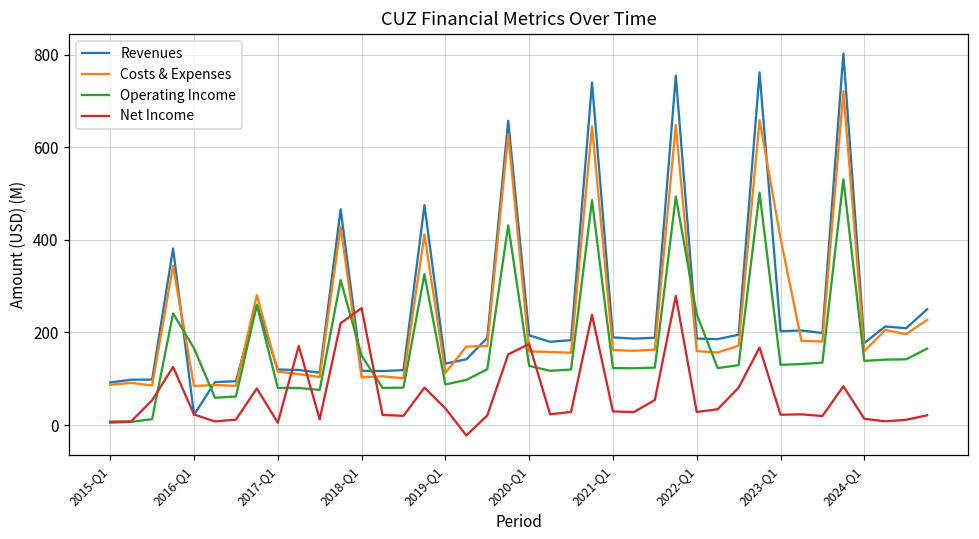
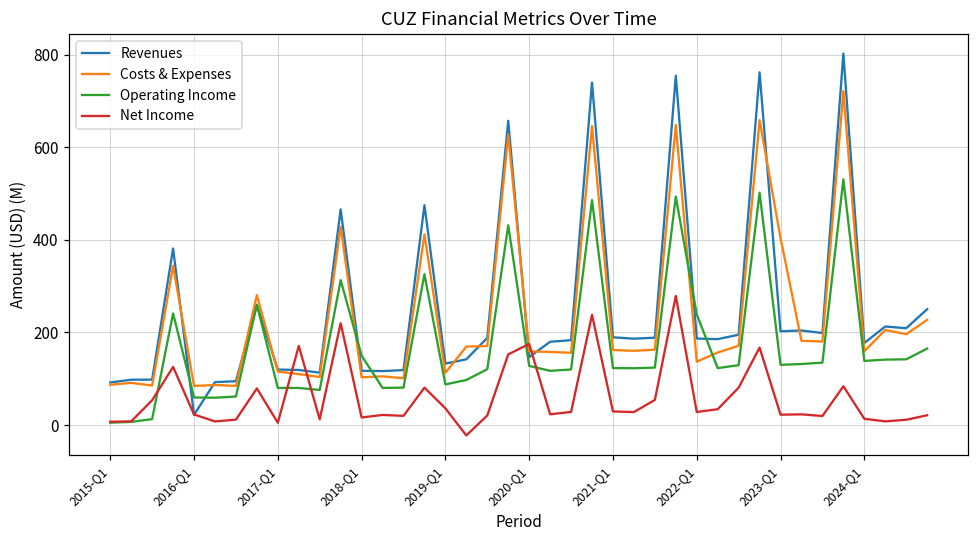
  {
    "Revenues": {
      "2018-Q1": 120,
      "2019-Q1": 130,
-     "2020-Q1": 190,
+     "2020-Q1": 150,
      "2021-Q1": 190,
      "2022-Q1": 190,
      "2023-Q1": 200,
      "2024-Q1": 180
    },
    "Costs & Expenses": {
      "2016-Q1": 80,
      "2018-Q1": 100,
      "2019-Q1": 110,
      "2020-Q1": 160,
      "2021-Q1": 160,
-     "2022-Q1": 160,
+     "2022-Q1": 140,
      "2023-Q1": 400,
      "2024-Q1": 160
    },
    "Operating Income": {
-     "2016-Q1": 170,
+     "2016-Q1": 60,
      "2017-Q1": 80,
      "2018-Q1": 150,
      "2019-Q1": 90,
      "2020-Q1": 130,
      "2021-Q1": 120,
      "2022-Q1": 240,
      "2023-Q1": 130,
      "2024-Q1": 140
    },
    "Net Income": {
      "2017-Q1": 0,
-     "2018-Q1": 250,
+     "2018-Q1": 20,
      "2019-Q1": 40,
      "2020-Q1": 180,
      "2021-Q1": 30,
      "2022-Q1": 30,
      "2023-Q1": 20,
      "2024-Q1": 10
    }
  }
